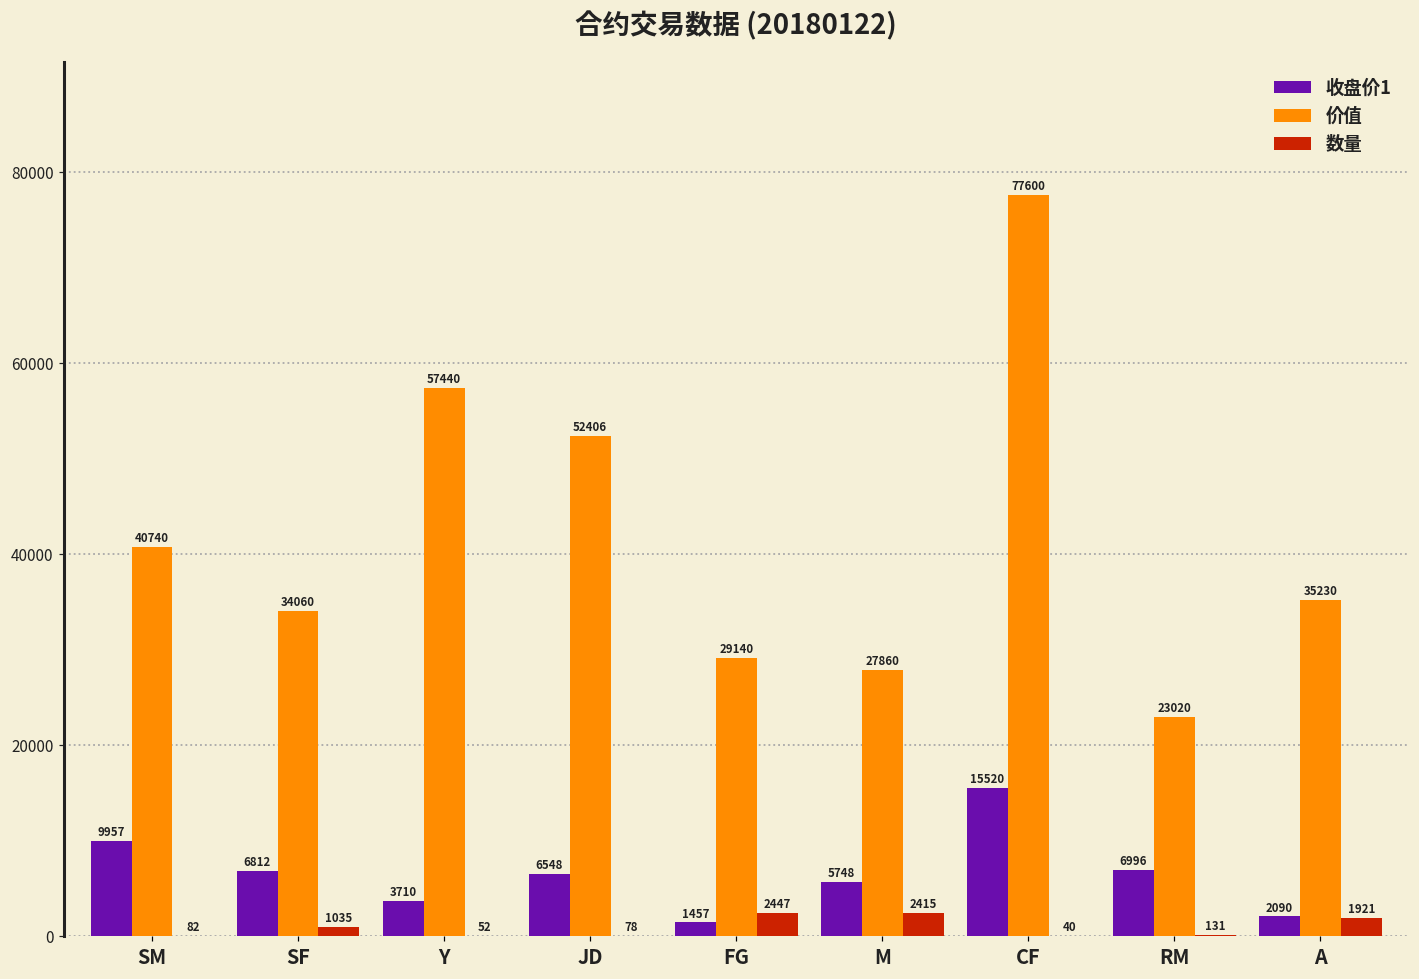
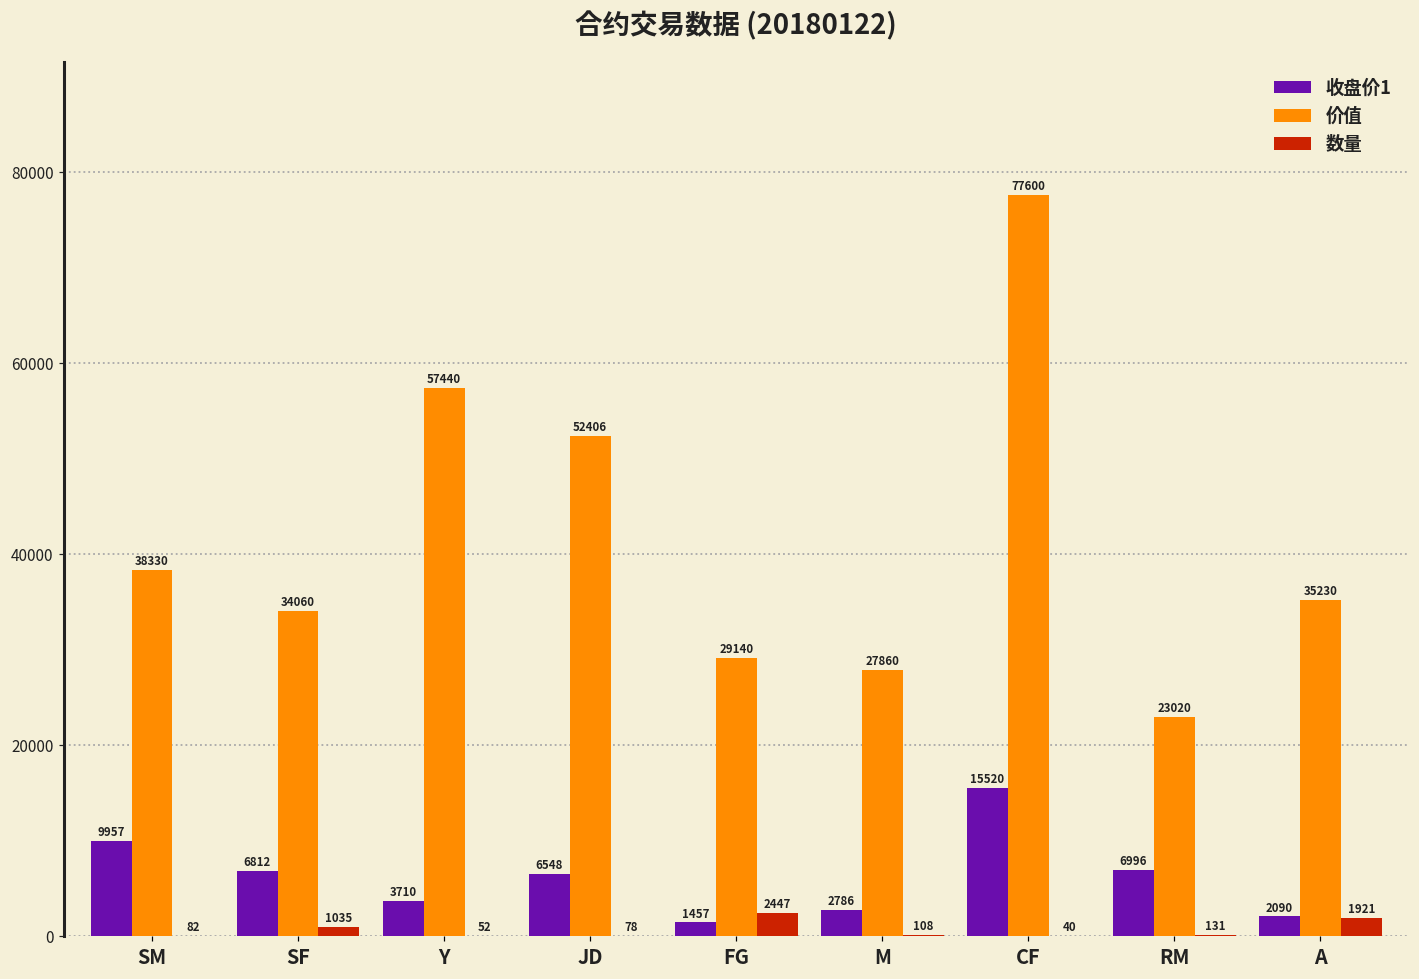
  {
    "收盘价1": {
      "SM": 9957,
      "SF": 6812,
      "Y": 3710,
      "JD": 6548,
      "FG": 1457,
-     "M": 5748,
+     "M": 2786,
      "CF": 15520,
      "RM": 6996,
      "A": 2090
    },
    "价值": {
-     "SM": 40740,
+     "SM": 38330,
      "SF": 34060,
      "Y": 57440,
      "JD": 52406,
      "FG": 29140,
      "M": 27860,
      "CF": 77600,
      "RM": 23020,
      "A": 35230
    },
    "数量": {
      "SM": 82,
      "SF": 1035,
      "Y": 52,
      "JD": 78,
      "FG": 2447,
-     "M": 2415,
+     "M": 108,
      "CF": 40,
      "RM": 131,
      "A": 1921
    }
  }
